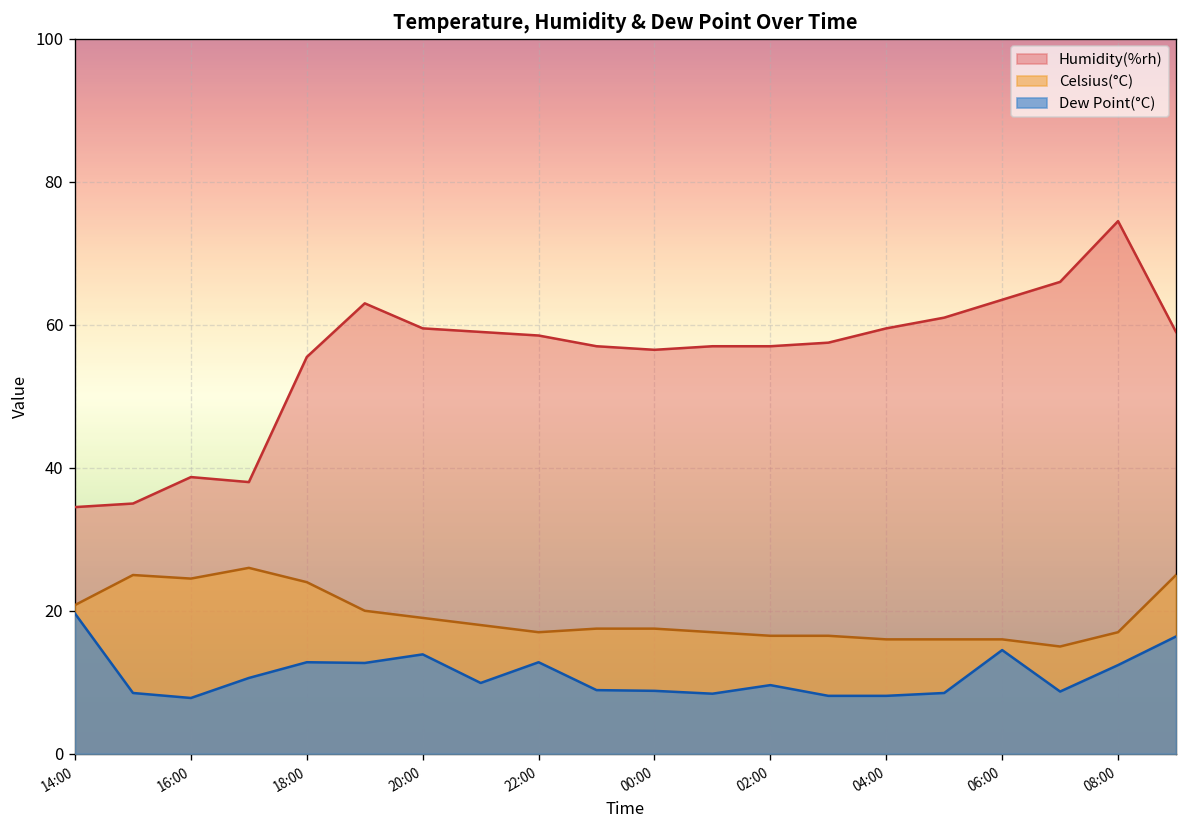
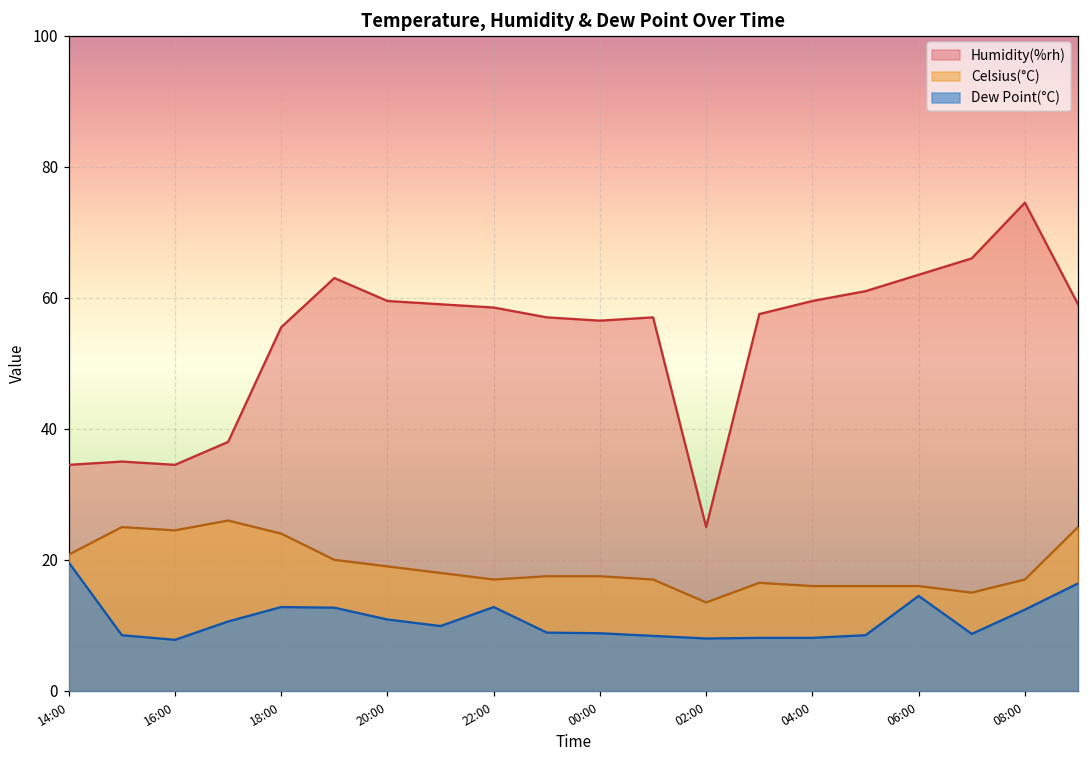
  {
    "Humidity(%rh)": {
      "14:00": 35,
-     "16:00": 39,
+     "16:00": 35,
      "18:00": 56,
      "20:00": 60,
      "22:00": 59,
      "00:00": 57,
-     "02:00": 57,
+     "02:00": 25,
      "04:00": 60,
      "06:00": 64,
      "08:00": 75
    },
    "Celsius(°C)": {
      "14:00": 21,
      "16:00": 25,
      "18:00": 24,
      "20:00": 19,
      "22:00": 17,
      "00:00": 18,
-     "02:00": 17,
+     "02:00": 14,
      "04:00": 16,
      "06:00": 16,
      "08:00": 17
    },
    "Dew Point(°C)": {
      "14:00": 20,
      "16:00": 8,
      "18:00": 13,
-     "20:00": 14,
+     "20:00": 11,
      "22:00": 13,
      "00:00": 9,
-     "02:00": 10,
+     "02:00": 8,
      "04:00": 8,
      "06:00": 15,
      "08:00": 12
    }
  }
